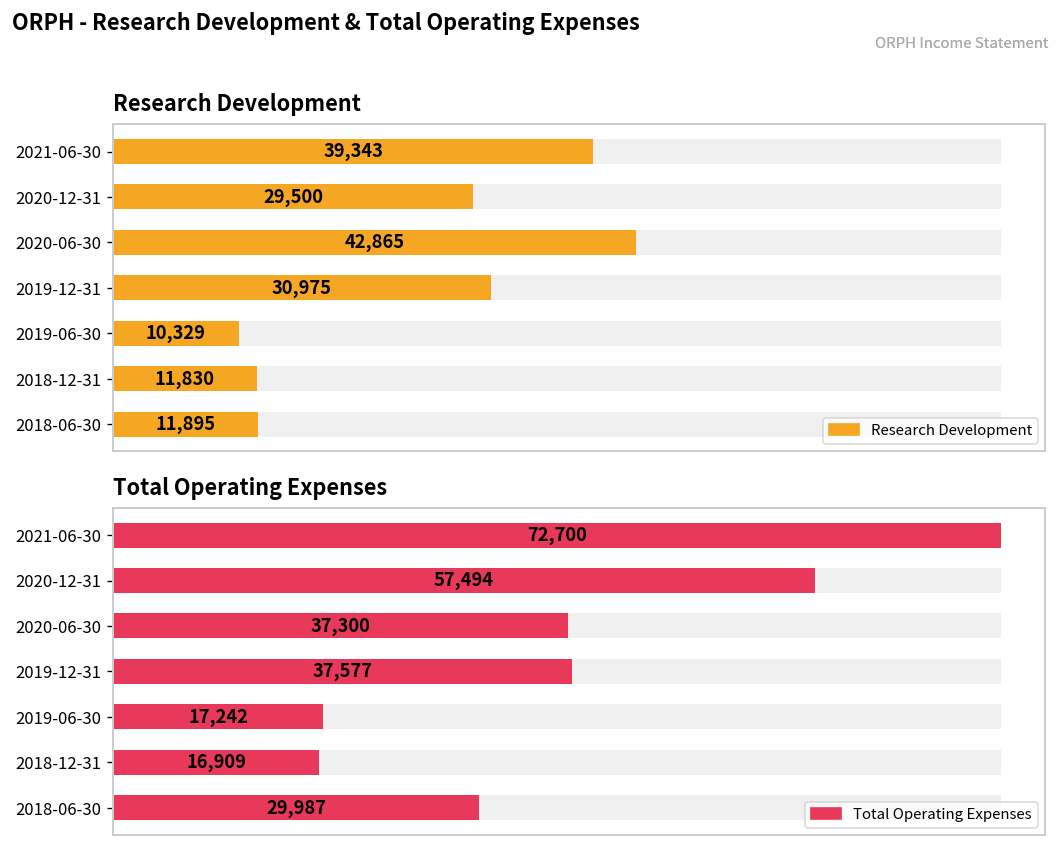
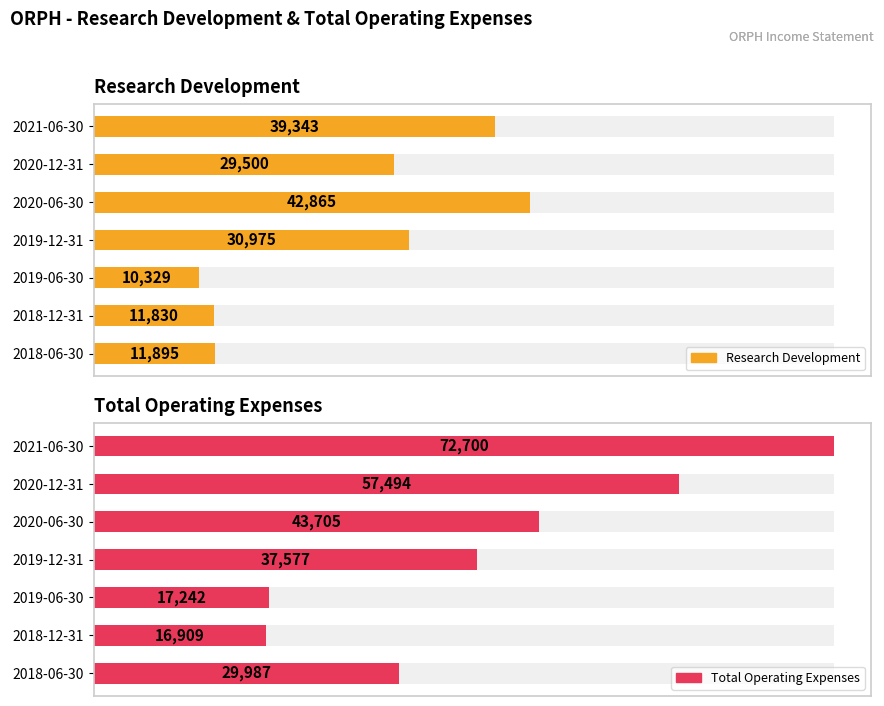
  {
    "Total Operating Expenses": {
      "Total Operating Expenses": {
        "2021-06-30": "72,700",
-       "2020-06-30": "37,300"
+       "2020-06-30": "43,705"
      }
    }
  }
